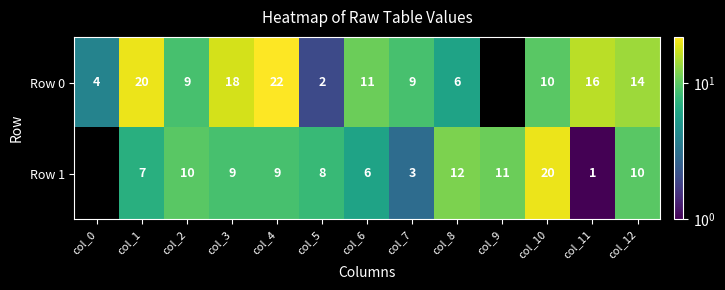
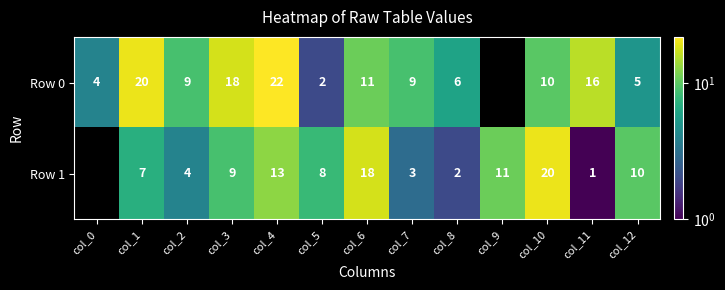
  {
    "Row 0": {
      "col_0": 4,
      "col_1": 20,
      "col_2": 9,
      "col_3": 18,
      "col_4": 22,
      "col_5": 2,
      "col_6": 11,
      "col_7": 9,
      "col_8": 6,
      "col_10": 10,
      "col_11": 16,
-     "col_12": 14
+     "col_12": 5
    },
    "Row 1": {
      "col_1": 7,
-     "col_2": 10,
+     "col_2": 4,
      "col_3": 9,
-     "col_4": 9,
+     "col_4": 13,
      "col_5": 8,
-     "col_6": 6,
+     "col_6": 18,
      "col_7": 3,
-     "col_8": 12,
+     "col_8": 2,
      "col_9": 11,
      "col_10": 20,
      "col_11": 1,
      "col_12": 10
    }
  }
